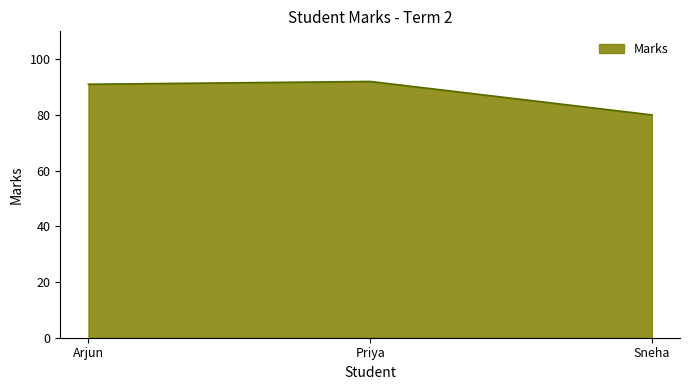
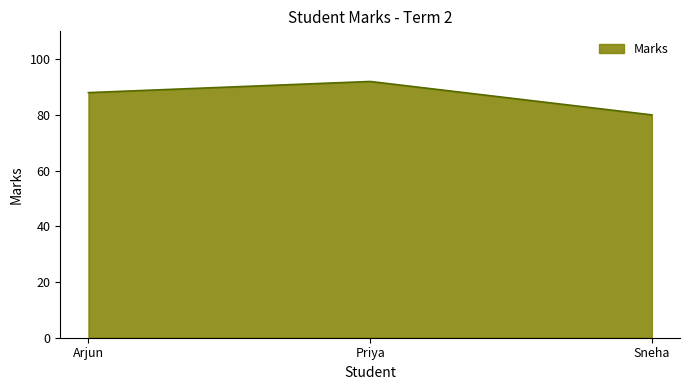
  {
-   "Arjun": 91,
+   "Arjun": 88,
    "Priya": 92,
    "Sneha": 80
  }
